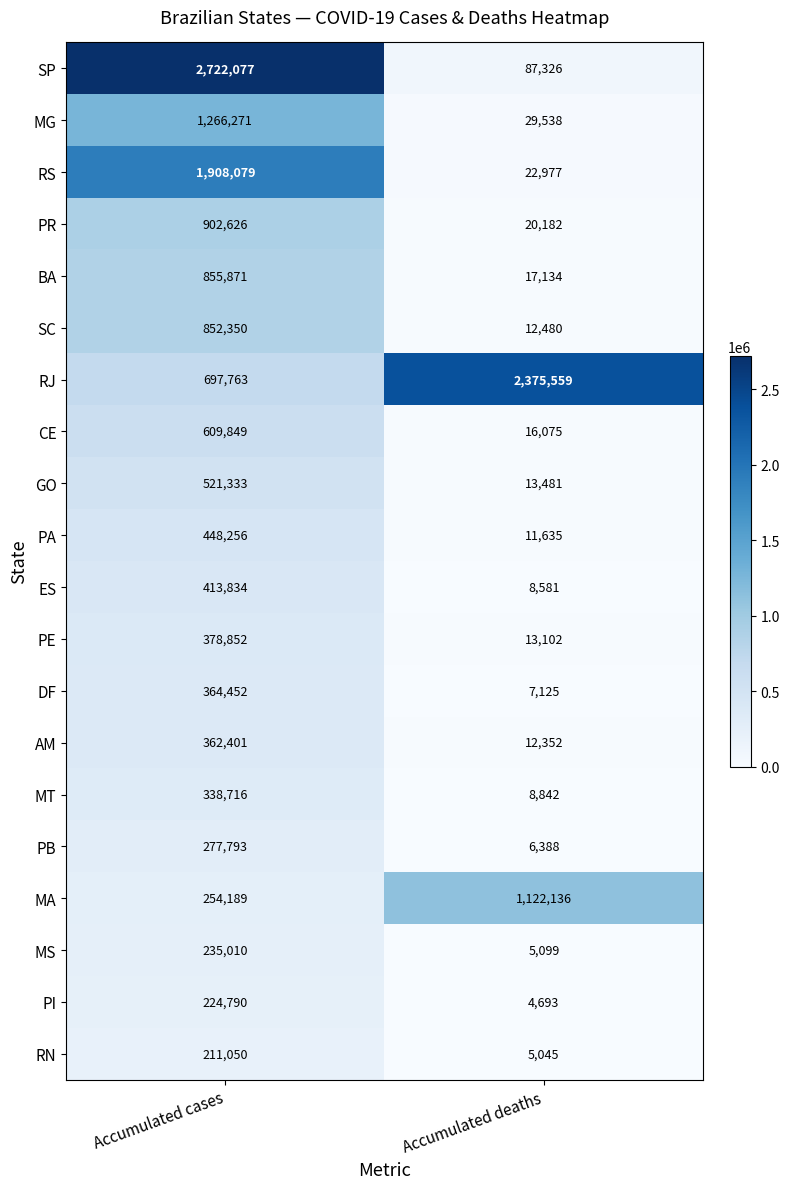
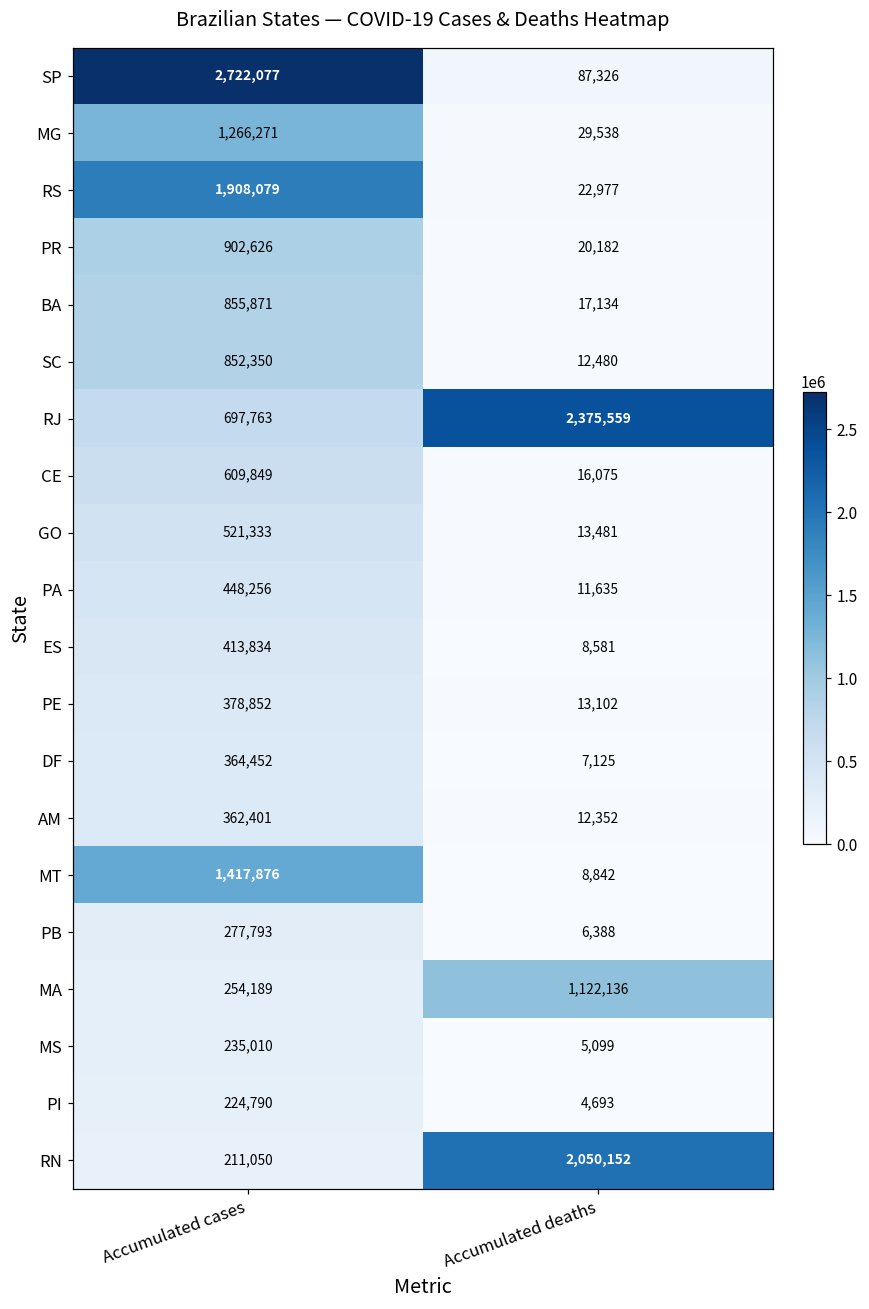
  {
    "SP": {
      "Accumulated cases": "2,722,077",
      "Accumulated deaths": "87,326"
    },
    "MG": {
      "Accumulated cases": "1,266,271",
      "Accumulated deaths": "29,538"
    },
    "RS": {
      "Accumulated cases": "1,908,079",
      "Accumulated deaths": "22,977"
    },
    "PR": {
      "Accumulated cases": "902,626",
      "Accumulated deaths": "20,182"
    },
    "BA": {
      "Accumulated cases": "855,871",
      "Accumulated deaths": "17,134"
    },
    "SC": {
      "Accumulated cases": "852,350",
      "Accumulated deaths": "12,480"
    },
    "RJ": {
      "Accumulated cases": "697,763",
      "Accumulated deaths": "2,375,559"
    },
    "CE": {
      "Accumulated cases": "609,849",
      "Accumulated deaths": "16,075"
    },
    "GO": {
      "Accumulated cases": "521,333",
      "Accumulated deaths": "13,481"
    },
    "PA": {
      "Accumulated cases": "448,256",
      "Accumulated deaths": "11,635"
    },
    "ES": {
      "Accumulated cases": "413,834",
      "Accumulated deaths": "8,581"
    },
    "PE": {
      "Accumulated cases": "378,852",
      "Accumulated deaths": "13,102"
    },
    "DF": {
      "Accumulated cases": "364,452",
      "Accumulated deaths": "7,125"
    },
    "AM": {
      "Accumulated cases": "362,401",
      "Accumulated deaths": "12,352"
    },
    "MT": {
-     "Accumulated cases": "338,716",
+     "Accumulated cases": "1,417,876",
      "Accumulated deaths": "8,842"
    },
    "PB": {
      "Accumulated cases": "277,793",
      "Accumulated deaths": "6,388"
    },
    "MA": {
      "Accumulated cases": "254,189",
      "Accumulated deaths": "1,122,136"
    },
    "MS": {
      "Accumulated cases": "235,010",
      "Accumulated deaths": "5,099"
    },
    "PI": {
      "Accumulated cases": "224,790",
      "Accumulated deaths": "4,693"
    },
    "RN": {
      "Accumulated cases": "211,050",
-     "Accumulated deaths": "5,045"
+     "Accumulated deaths": "2,050,152"
    }
  }
